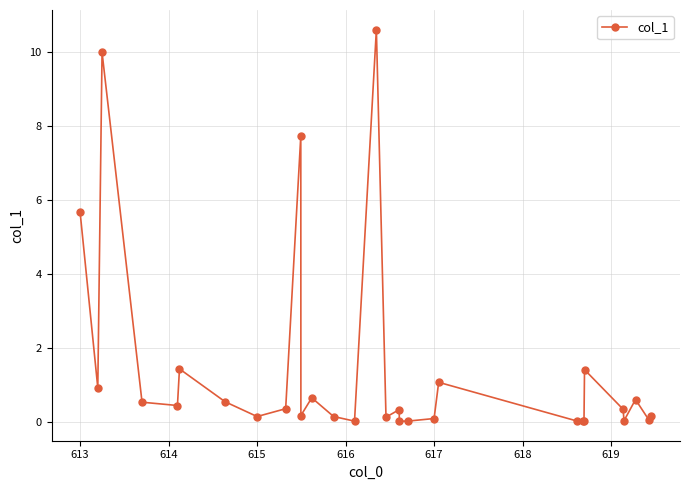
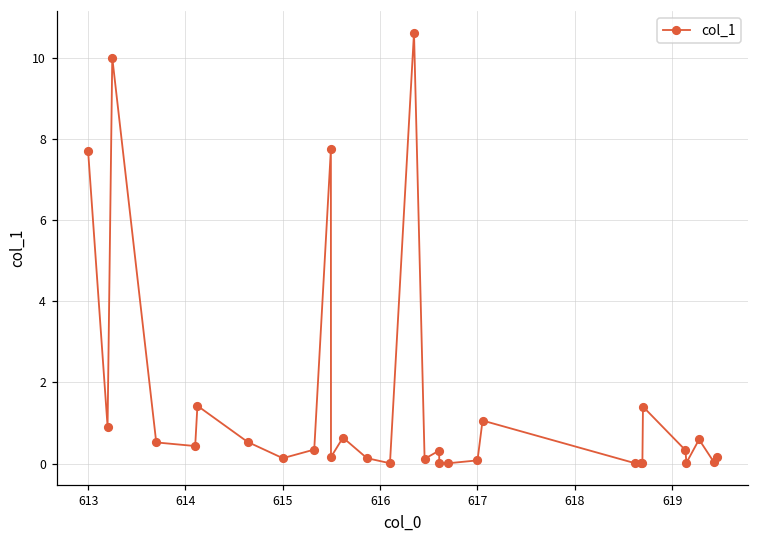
  {
-   "613": 5.7,
+   "613": 7.7,
    "615": 0.1,
    "617": 0.1
  }
